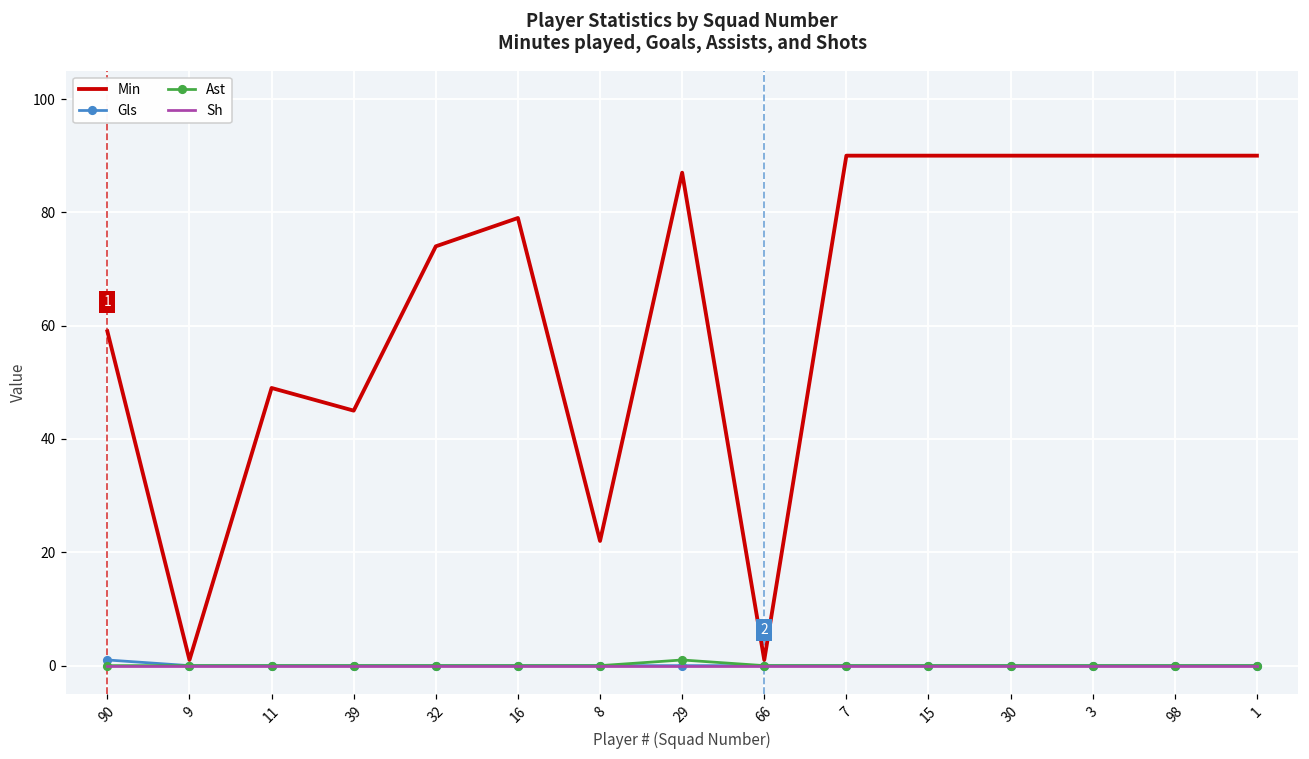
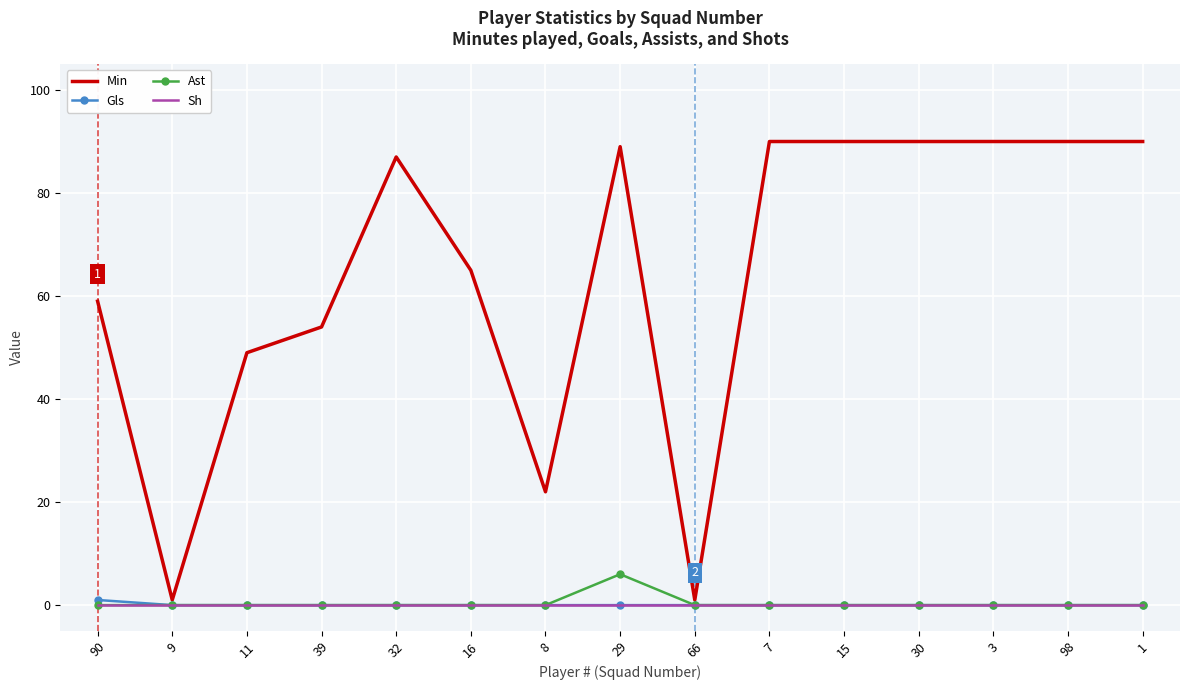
  {
    "Min": {
      "9": 1,
      "11": 49,
-     "39": 45,
-     "32": 74,
-     "16": 79,
+     "39": 54,
+     "32": 87,
+     "16": 65,
      "8": 22,
-     "29": 87,
+     "29": 89,
      "7": 90,
      "15": 90,
      "30": 90,
      "3": 90,
      "98": 90,
      "1": 90
    },
    "Gls": {
      "90": 1
    },
    "Ast": {
-     "29": 1
+     "29": 6
    }
  }
